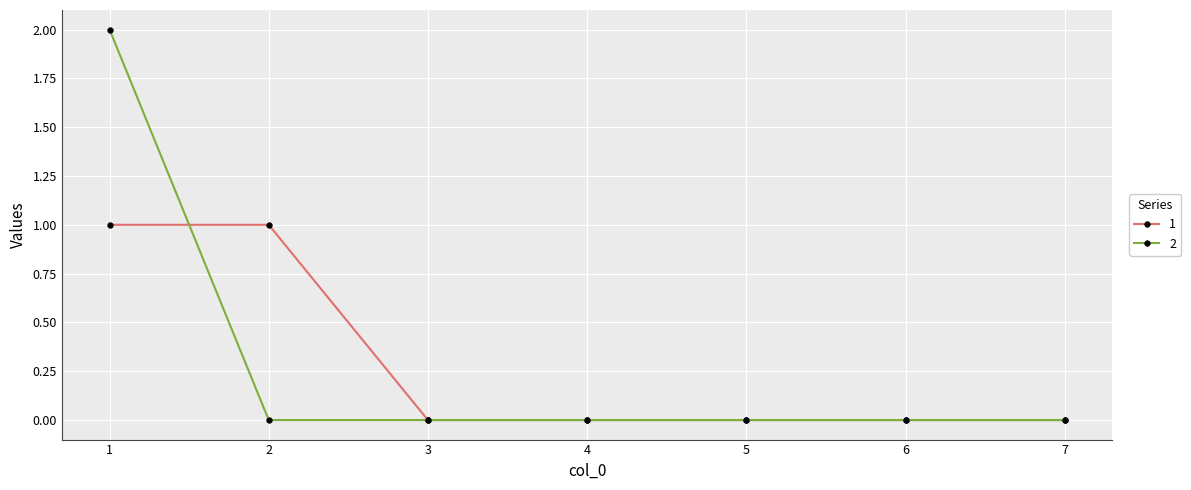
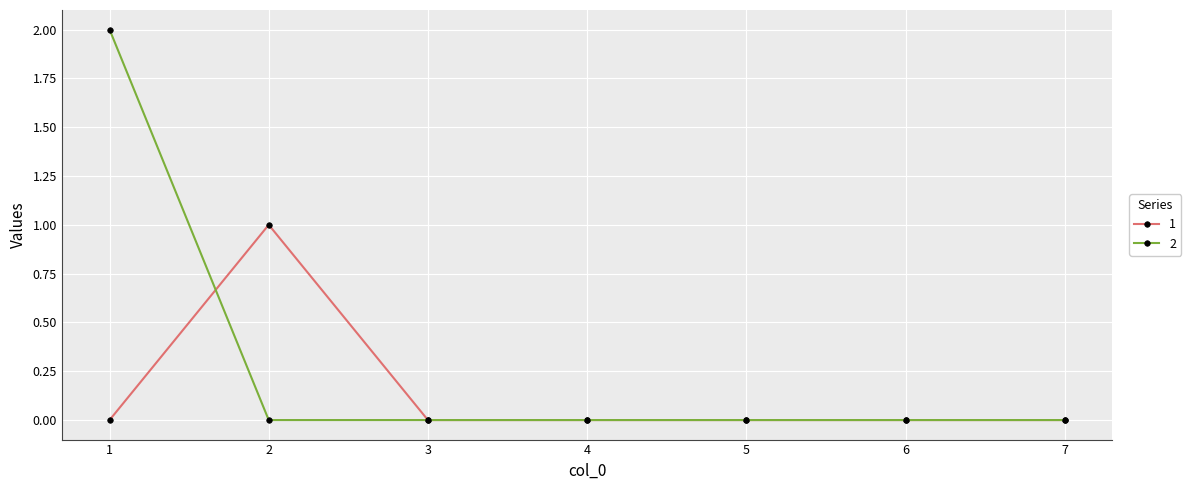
  {
    "1": {
-     "1": 1,
+     "1": 0,
      "2": 1
    },
    "2": {
      "1": 2,
      "2": 0
    }
  }
